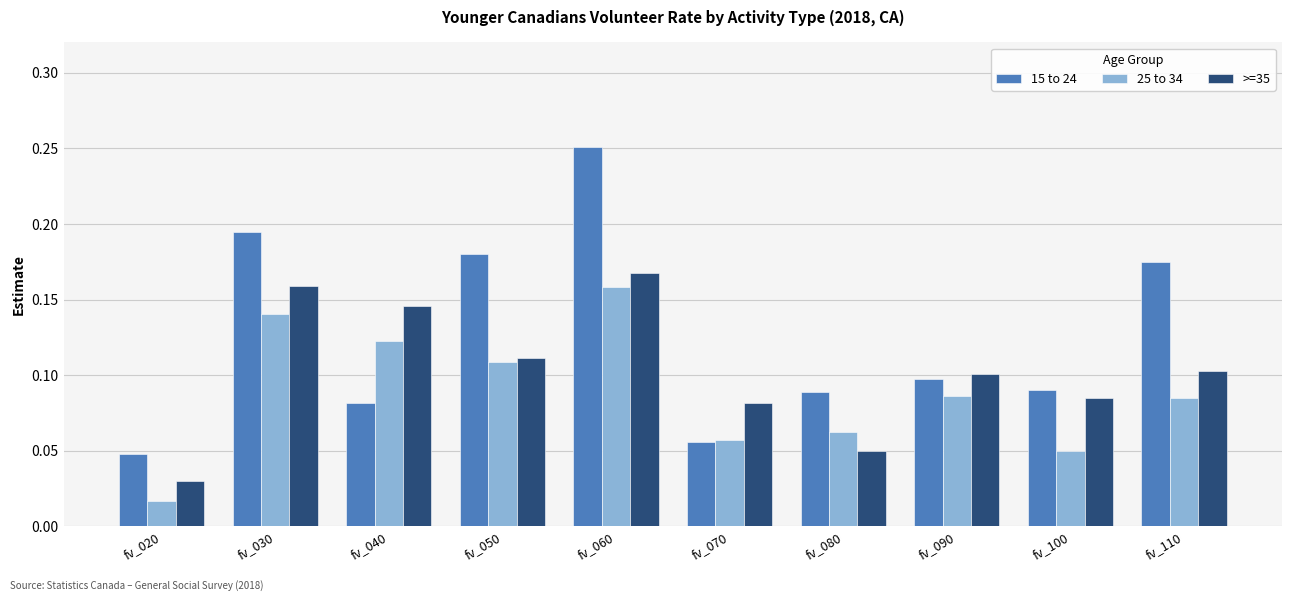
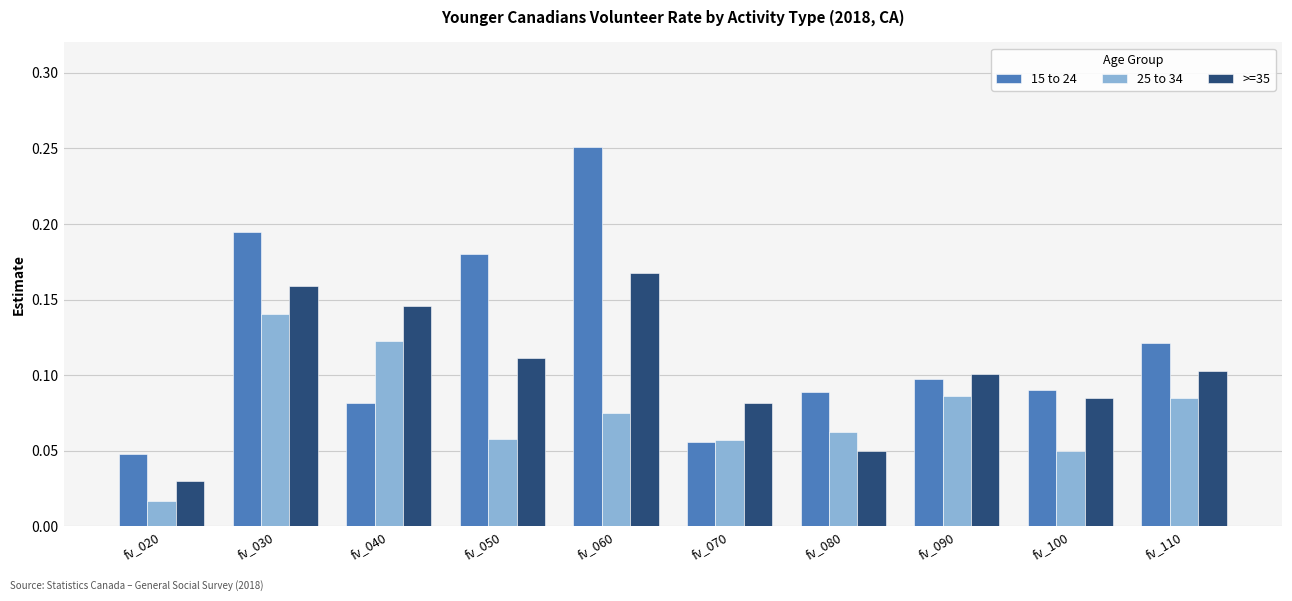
  {
    "15 to 24": {
      "fv_020": 0.048,
      "fv_030": 0.195,
      "fv_040": 0.082,
      "fv_050": 0.180,
      "fv_060": 0.251,
      "fv_070": 0.056,
      "fv_080": 0.089,
      "fv_090": 0.098,
      "fv_100": 0.090,
-     "fv_110": 0.175
+     "fv_110": 0.121
    },
    "25 to 34": {
      "fv_020": 0.017,
      "fv_030": 0.140,
      "fv_040": 0.122,
-     "fv_050": 0.109,
-     "fv_060": 0.158,
+     "fv_050": 0.058,
+     "fv_060": 0.075,
      "fv_070": 0.057,
      "fv_080": 0.062,
      "fv_090": 0.086,
      "fv_100": 0.050,
      "fv_110": 0.085
    },
    ">=35": {
      "fv_020": 0.030,
      "fv_030": 0.159,
      "fv_040": 0.145,
      "fv_050": 0.111,
      "fv_060": 0.168,
      "fv_070": 0.082,
      "fv_080": 0.050,
      "fv_090": 0.101,
      "fv_100": 0.085,
      "fv_110": 0.103
    }
  }
